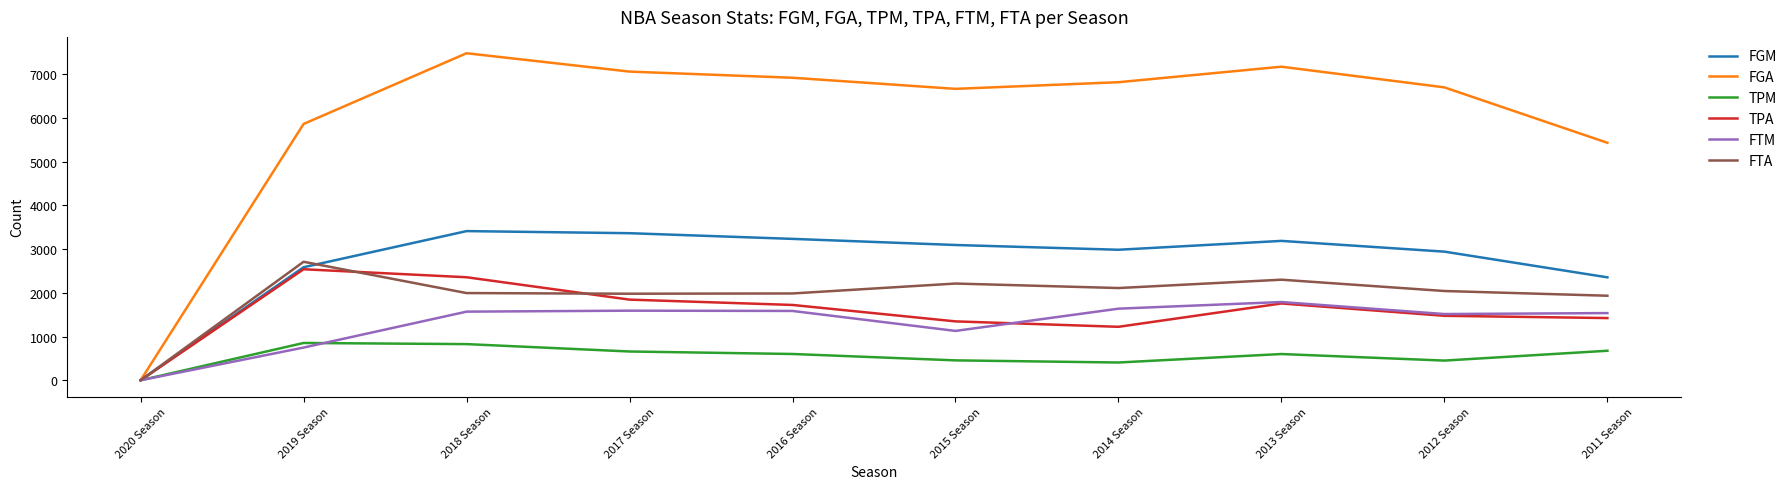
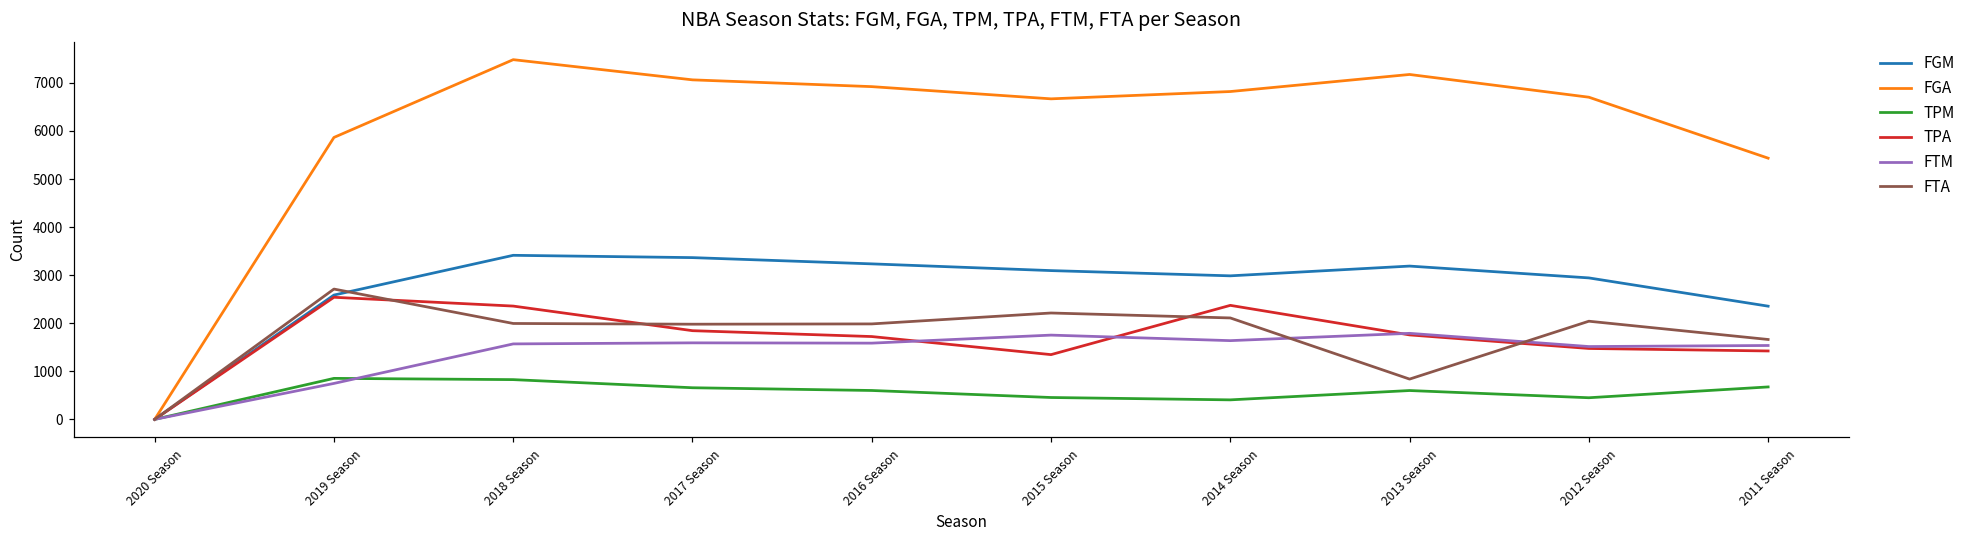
  {
    "FGM": {
      "2018 Season": 3400,
      "2017 Season": 3400,
      "2016 Season": 3200,
      "2015 Season": 3100,
      "2014 Season": 3000,
      "2013 Season": 3200,
      "2012 Season": 2900,
      "2011 Season": 2400
    },
    "FGA": {
      "2019 Season": 5900,
      "2018 Season": 7500,
      "2017 Season": 7100,
      "2016 Season": 6900,
      "2015 Season": 6700,
      "2014 Season": 6800,
      "2013 Season": 7200,
      "2012 Season": 6700,
      "2011 Season": 5400
    },
    "TPM": {
      "2019 Season": 900,
      "2018 Season": 800,
      "2017 Season": 700,
      "2016 Season": 600,
      "2015 Season": 500,
      "2014 Season": 400,
      "2013 Season": 600,
      "2012 Season": 500,
      "2011 Season": 700
    },
    "TPA": {
      "2018 Season": 2400,
      "2017 Season": 1800,
      "2016 Season": 1700,
      "2015 Season": 1300,
-     "2014 Season": 1200,
+     "2014 Season": 2400,
      "2011 Season": 1400
    },
    "FTM": {
      "2019 Season": 700,
      "2018 Season": 1600,
      "2017 Season": 1600,
      "2016 Season": 1600,
-     "2015 Season": 1100,
+     "2015 Season": 1800,
      "2014 Season": 1600,
      "2011 Season": 1500
    },
    "FTA": {
      "2019 Season": 2700,
      "2018 Season": 2000,
      "2017 Season": 2000,
      "2016 Season": 2000,
      "2015 Season": 2200,
      "2014 Season": 2100,
-     "2013 Season": 2300,
+     "2013 Season": 800,
      "2012 Season": 2000,
-     "2011 Season": 1900
+     "2011 Season": 1700
    }
  }
